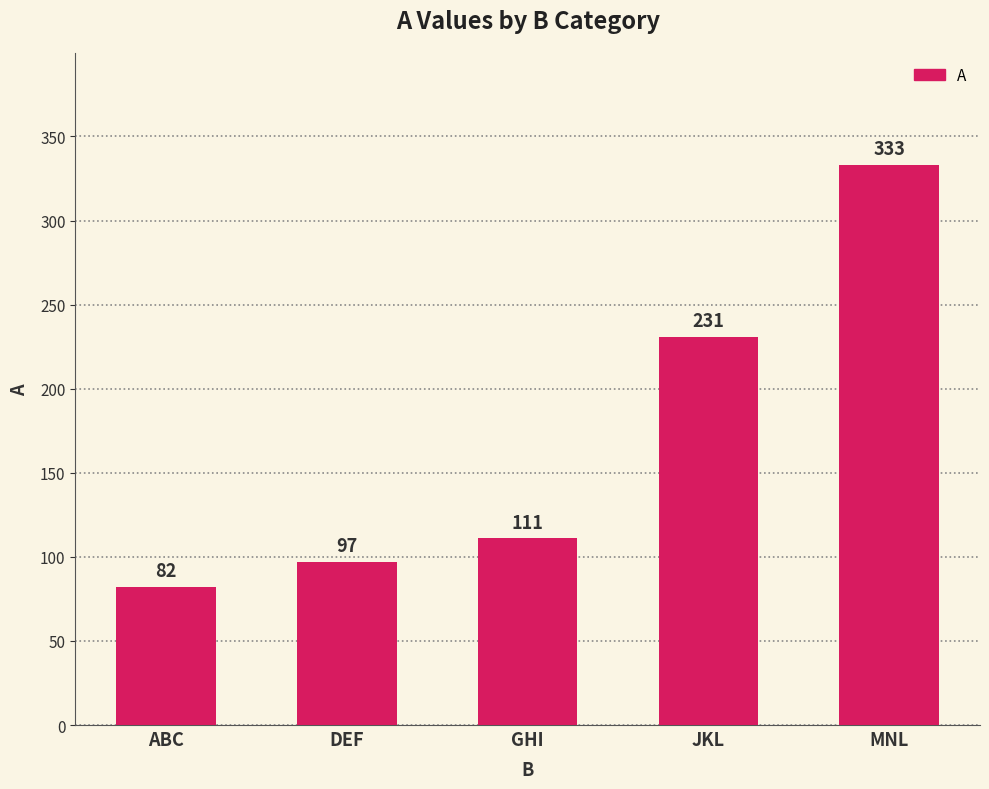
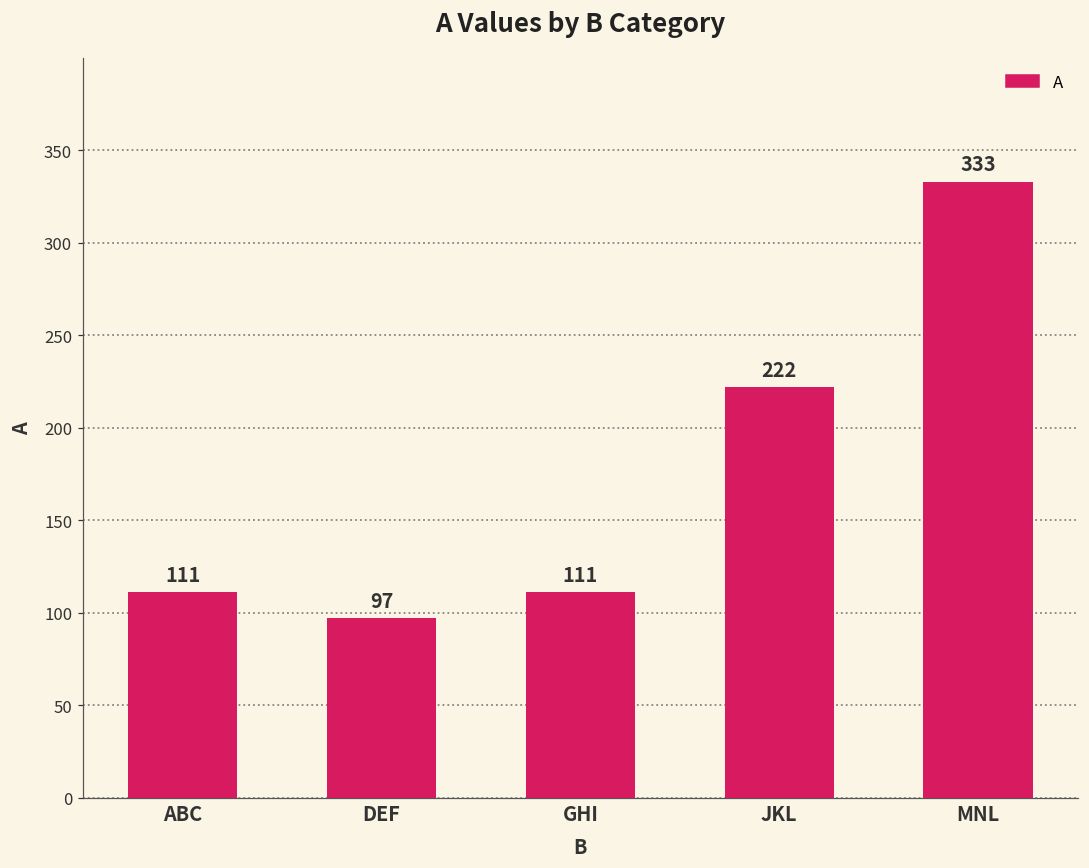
  {
-   "ABC": 82,
+   "ABC": 111,
    "DEF": 97,
    "GHI": 111,
-   "JKL": 231,
+   "JKL": 222,
    "MNL": 333
  }
